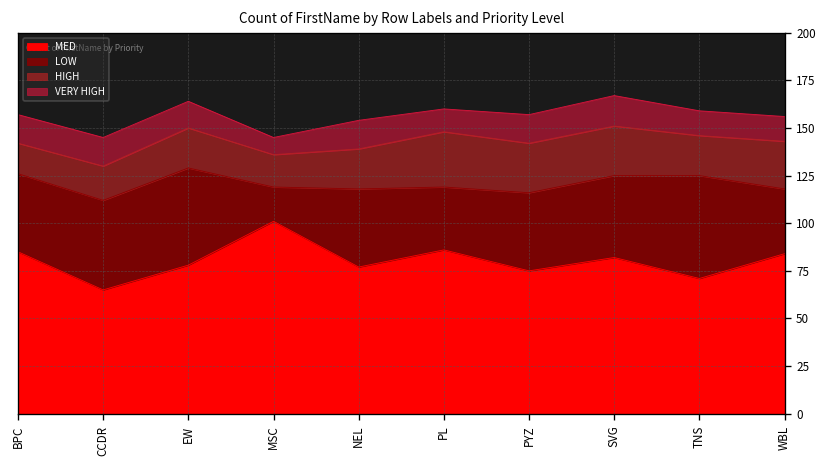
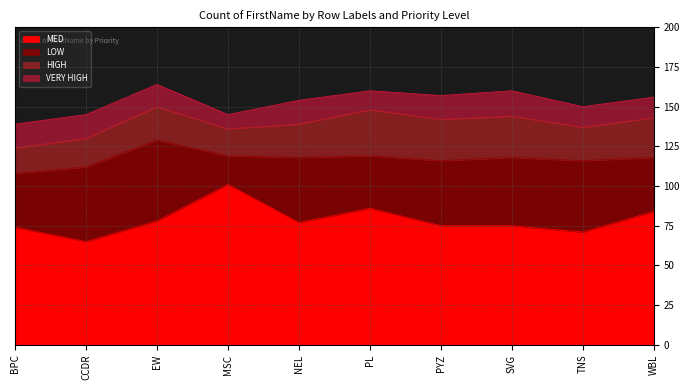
  {
    "MED": {
-     "BPC": 85,
+     "BPC": 74,
      "CCDR": 65,
      "EW": 78,
      "MSC": 101,
      "NEL": 77,
      "PL": 86,
      "PYZ": 75,
-     "SVG": 82,
+     "SVG": 75,
      "TNS": 71,
      "WBL": 84
    },
    "LOW": {
-     "BPC": 41,
+     "BPC": 34,
      "CCDR": 47,
      "EW": 51,
      "MSC": 18,
      "NEL": 41,
      "PL": 33,
      "PYZ": 41,
      "SVG": 43,
-     "TNS": 54,
+     "TNS": 45,
      "WBL": 34
    }
  }
